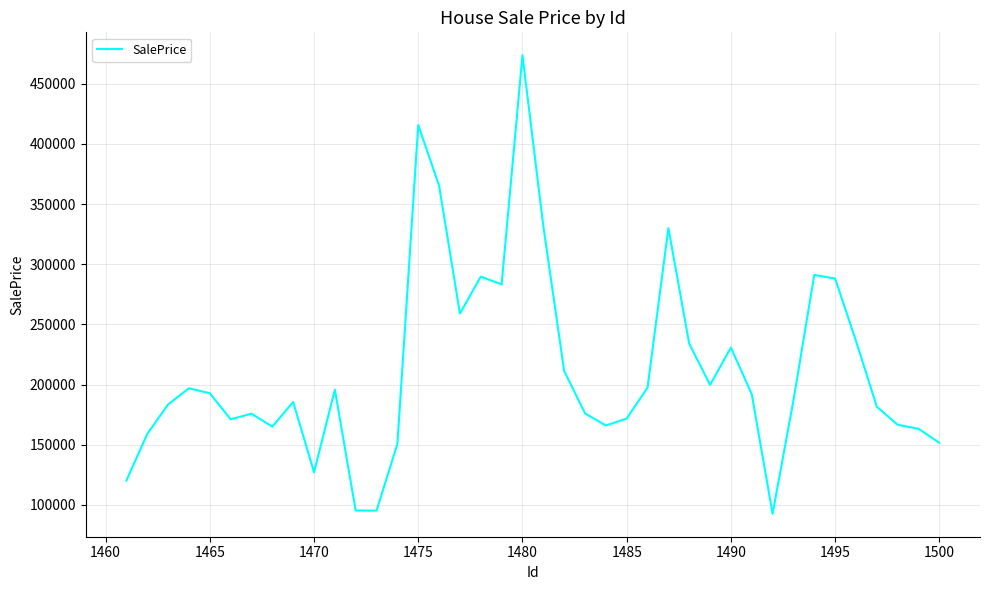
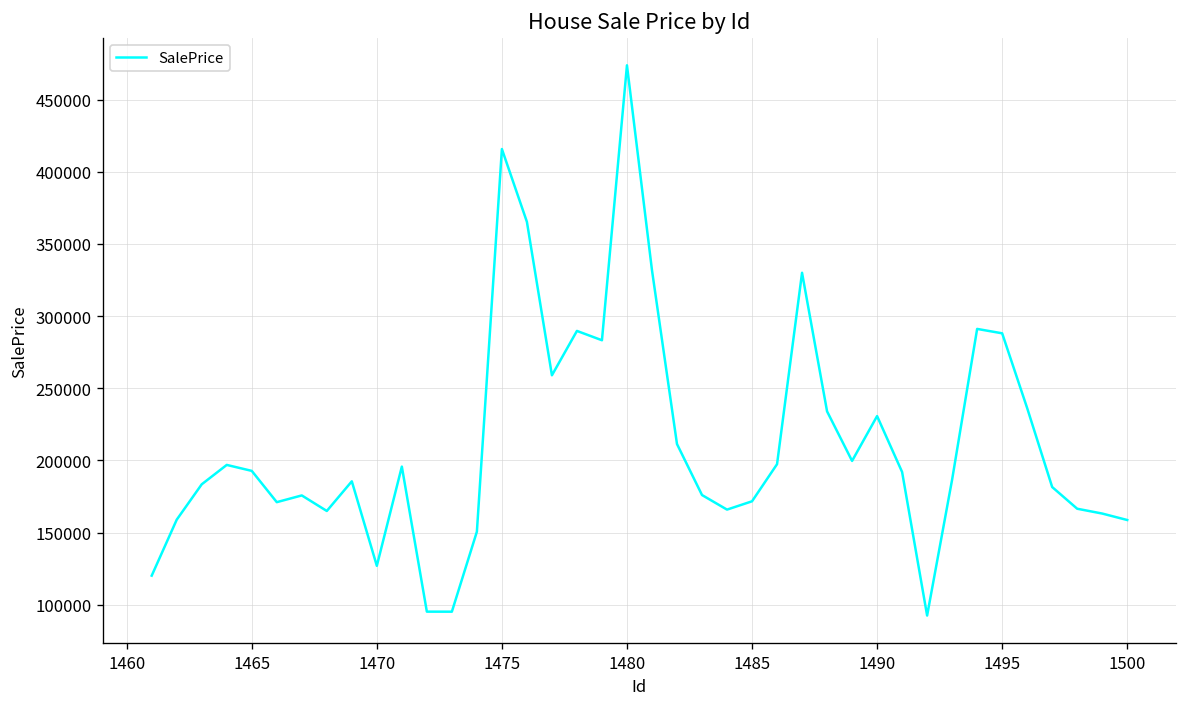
  {
    "1465": 193000,
    "1470": 127000,
    "1475": 416000,
    "1480": 474000,
    "1485": 172000,
    "1490": 231000,
    "1495": 288000,
-   "1500": 152000
+   "1500": 159000
  }
